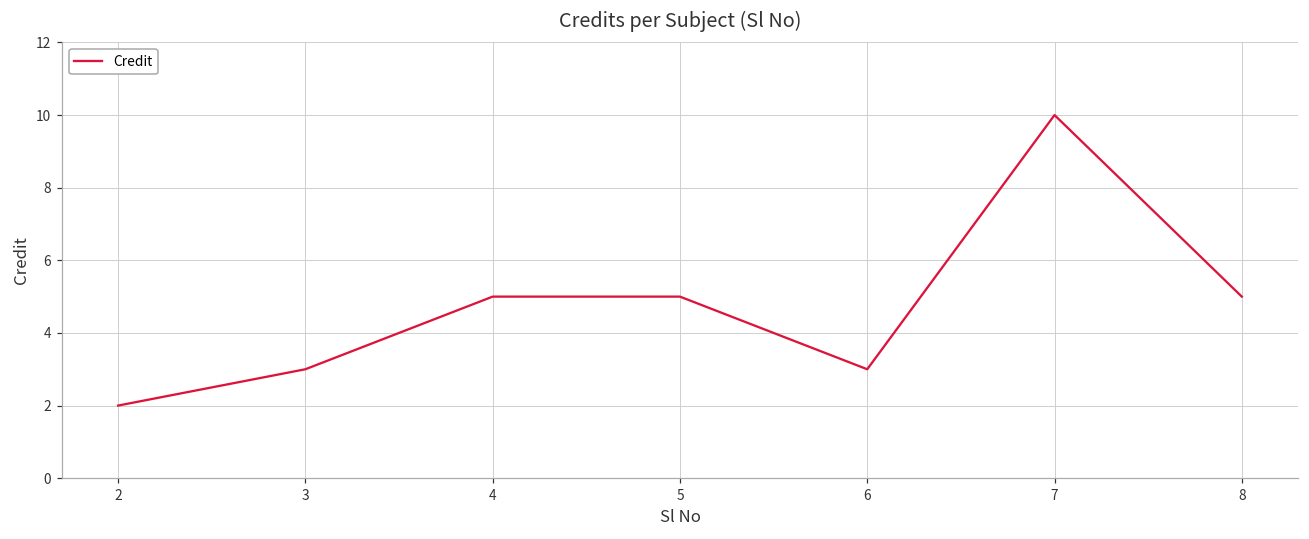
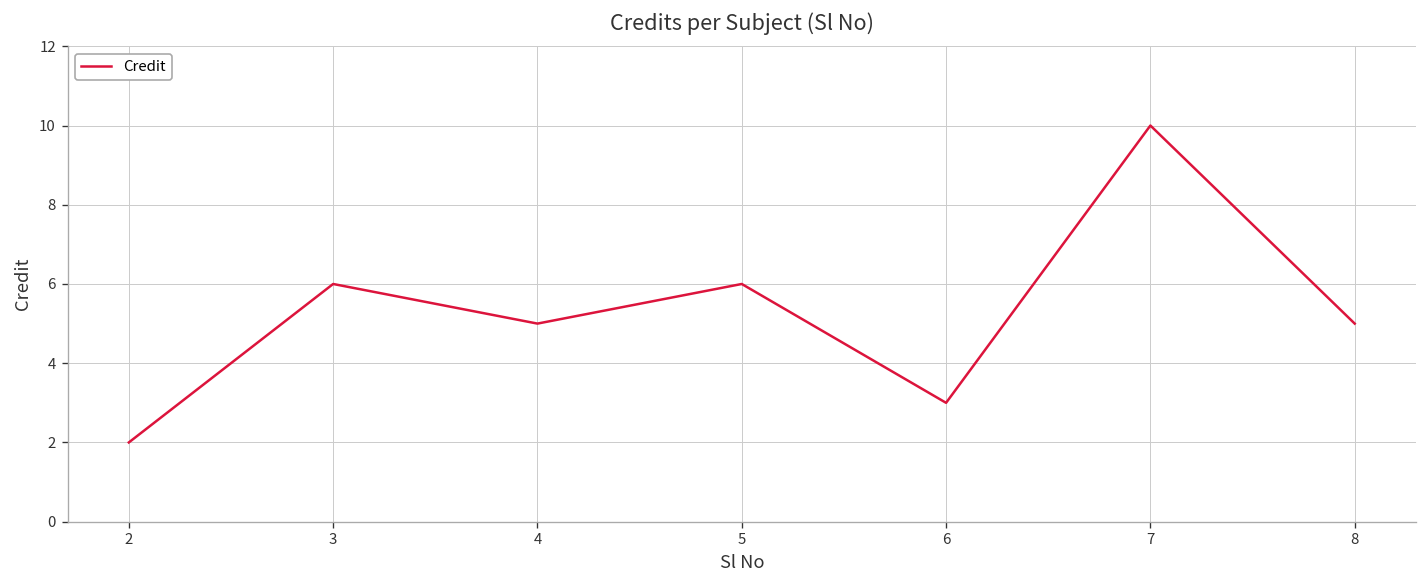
  {
    "2": 2,
-   "3": 3,
+   "3": 6,
    "4": 5,
-   "5": 5,
+   "5": 6,
    "6": 3,
    "7": 10,
    "8": 5
  }
